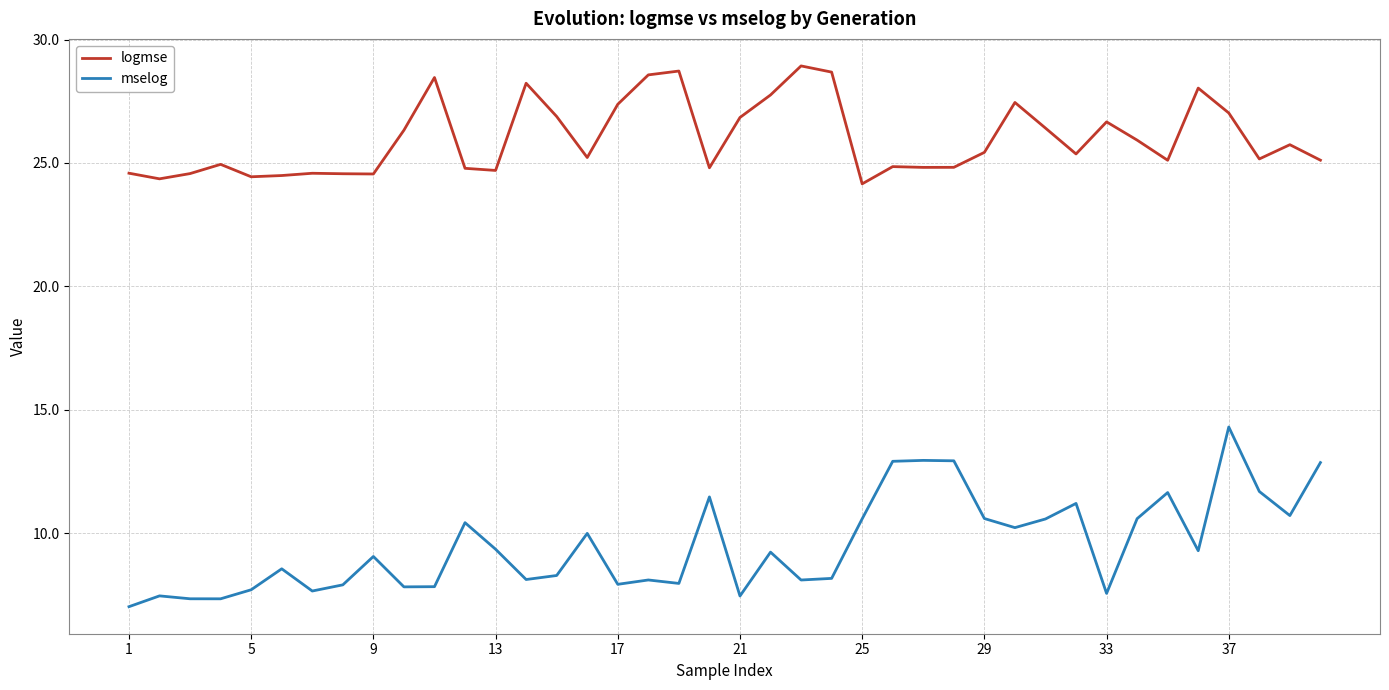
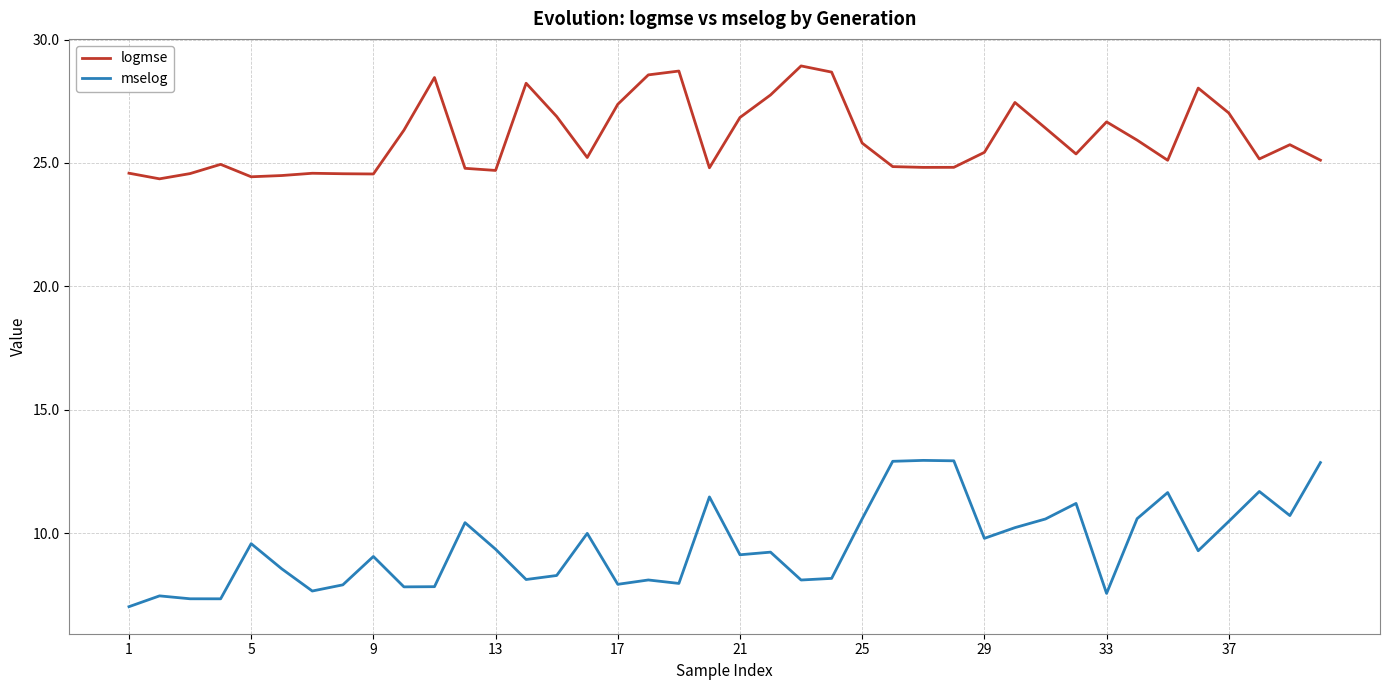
  {
    "logmse": {
      "1": 24.6,
      "5": 24.4,
      "9": 24.6,
      "13": 24.7,
      "17": 27.4,
      "21": 26.8,
-     "25": 24.2,
+     "25": 25.8,
      "29": 25.4,
      "33": 26.7,
      "37": 27.0
    },
    "mselog": {
      "1": 7.0,
-     "5": 7.7,
+     "5": 9.6,
      "9": 9.1,
      "13": 9.4,
      "17": 7.9,
-     "21": 7.5,
+     "21": 9.1,
      "25": 10.6,
-     "29": 10.6,
+     "29": 9.8,
      "33": 7.6,
-     "37": 14.3
+     "37": 10.5
    }
  }
